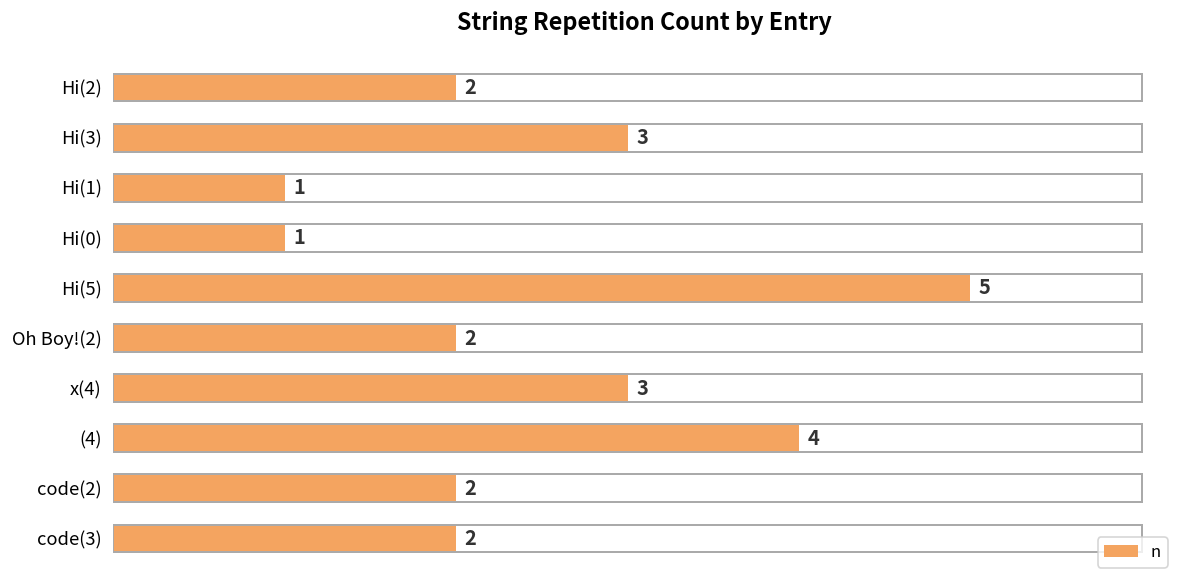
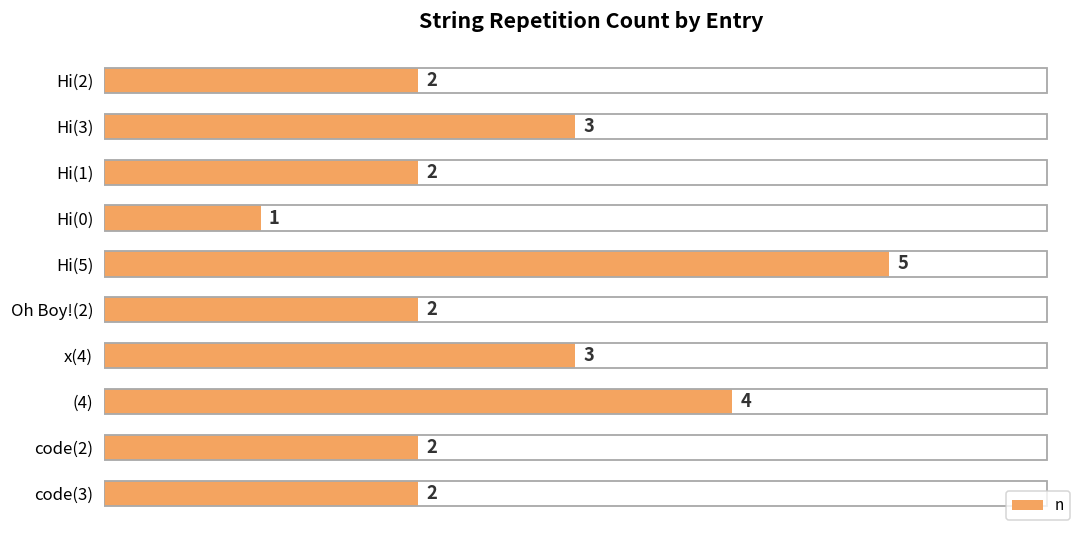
  {
    "Hi(2)": 2,
    "Hi(3)": 3,
-   "Hi(1)": 1,
+   "Hi(1)": 2,
    "Hi(0)": 1,
    "Hi(5)": 5,
    "Oh Boy!(2)": 2,
    "x(4)": 3,
    "(4)": 4,
    "code(2)": 2,
    "code(3)": 2
  }
